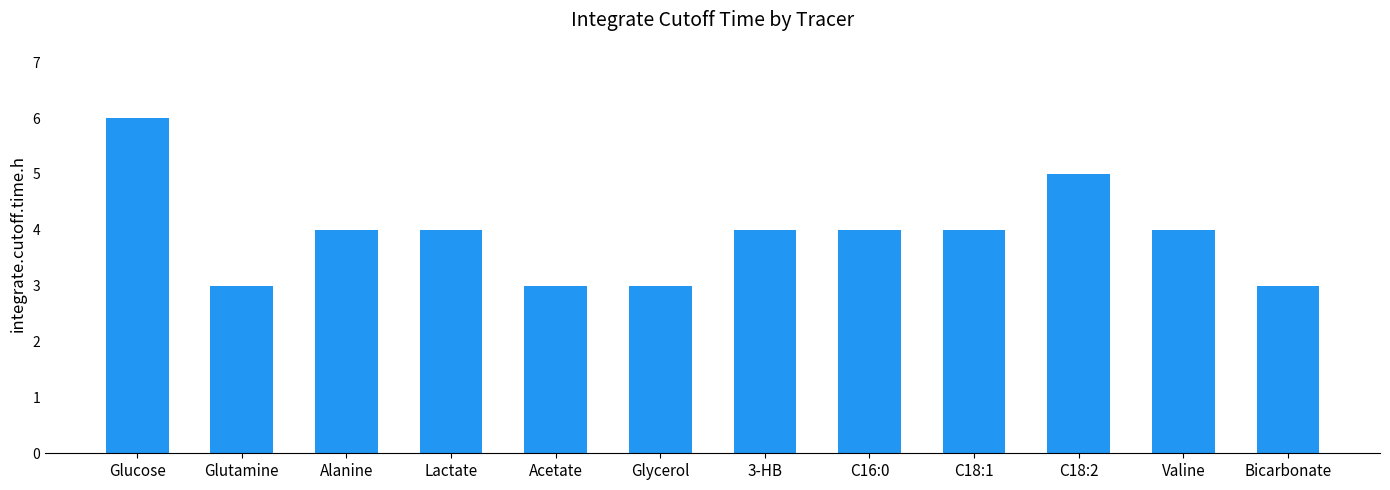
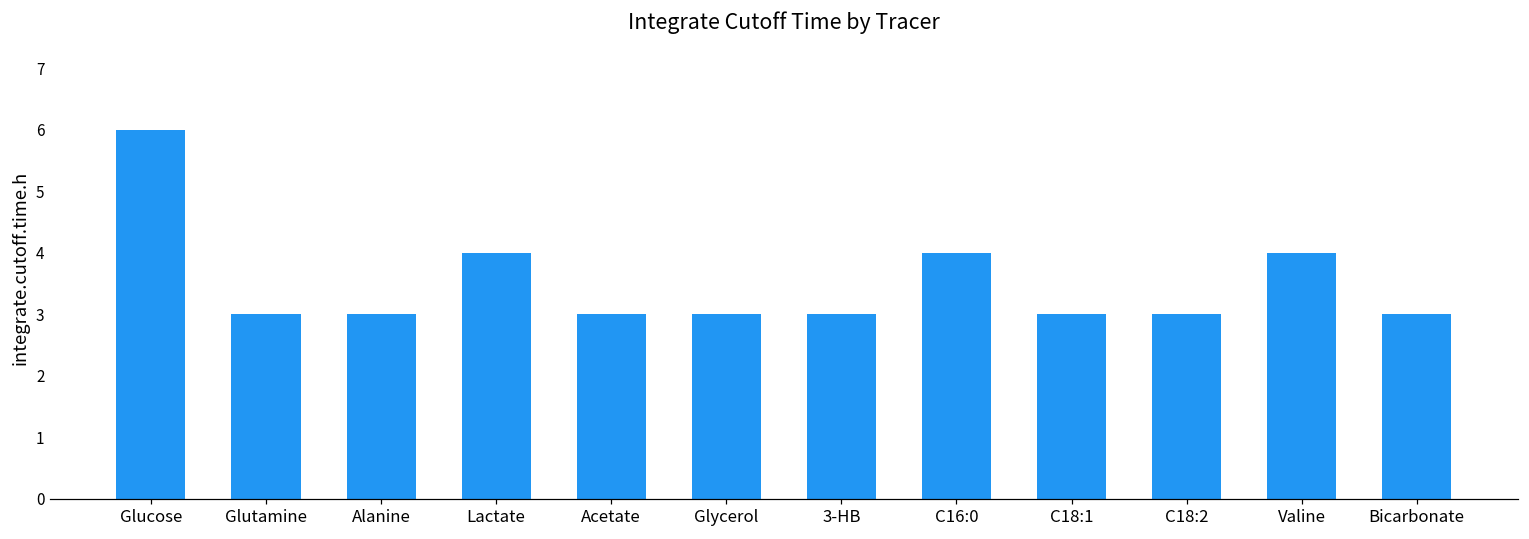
  {
    "Glucose": 6,
    "Glutamine": 3,
-   "Alanine": 4,
+   "Alanine": 3,
    "Lactate": 4,
    "Acetate": 3,
    "Glycerol": 3,
-   "3-HB": 4,
+   "3-HB": 3,
    "C16:0": 4,
-   "C18:1": 4,
-   "C18:2": 5,
+   "C18:1": 3,
+   "C18:2": 3,
    "Valine": 4,
    "Bicarbonate": 3
  }
